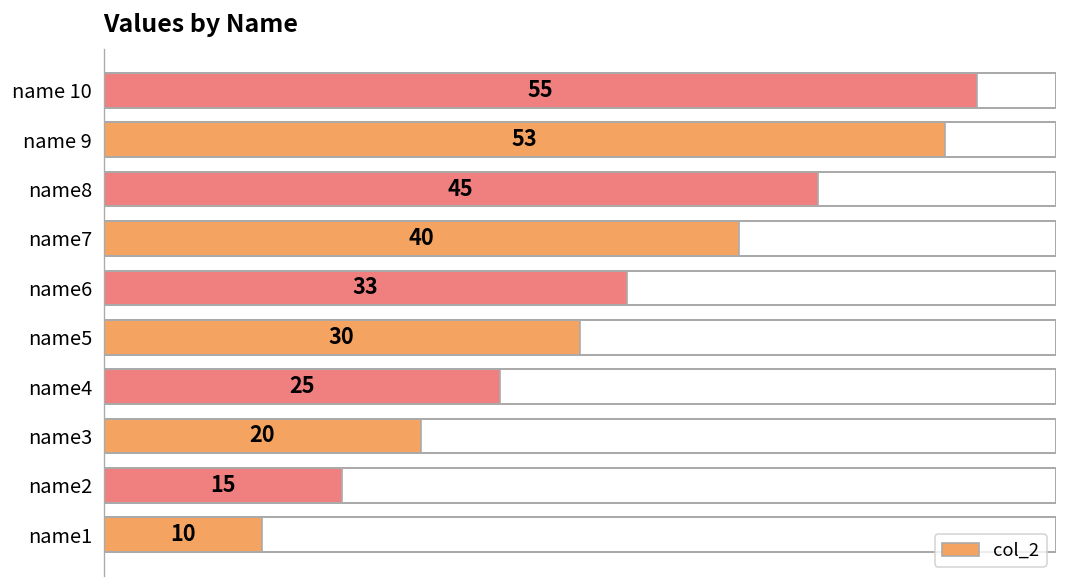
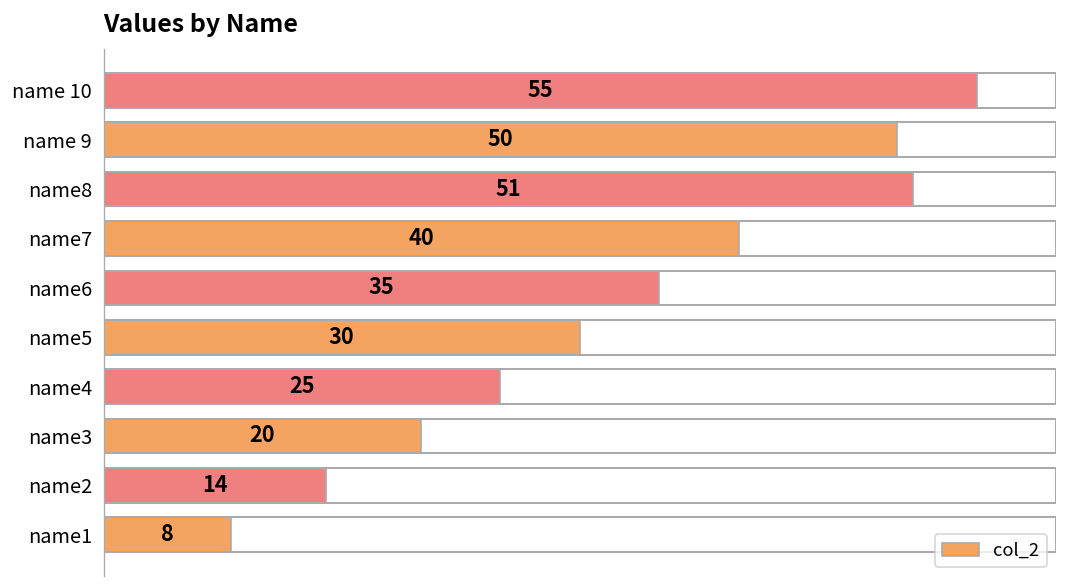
  {
    "name 10": 55,
-   "name 9": 53,
-   "name8": 45,
+   "name 9": 50,
+   "name8": 51,
    "name7": 40,
-   "name6": 33,
+   "name6": 35,
    "name5": 30,
    "name4": 25,
    "name3": 20,
-   "name2": 15,
-   "name1": 10
+   "name2": 14,
+   "name1": 8
  }
